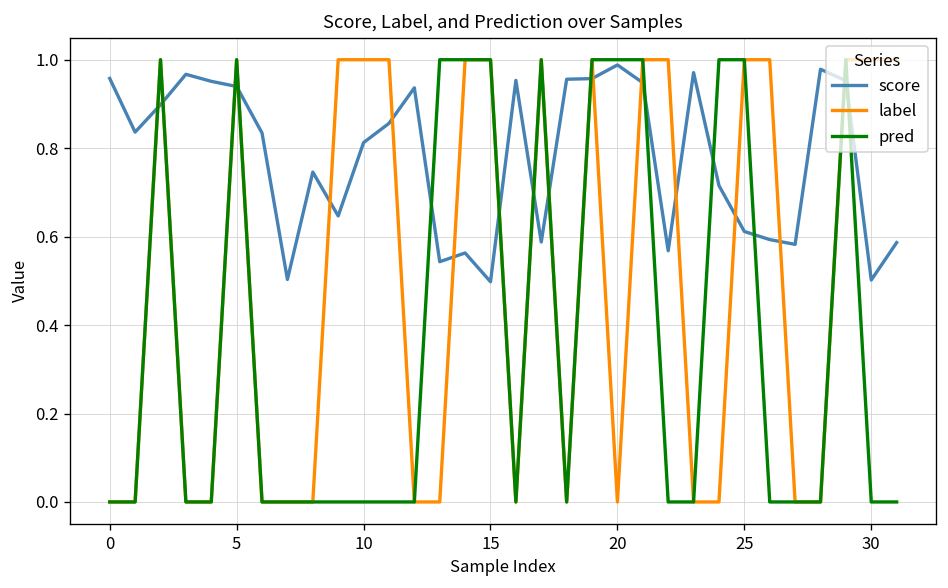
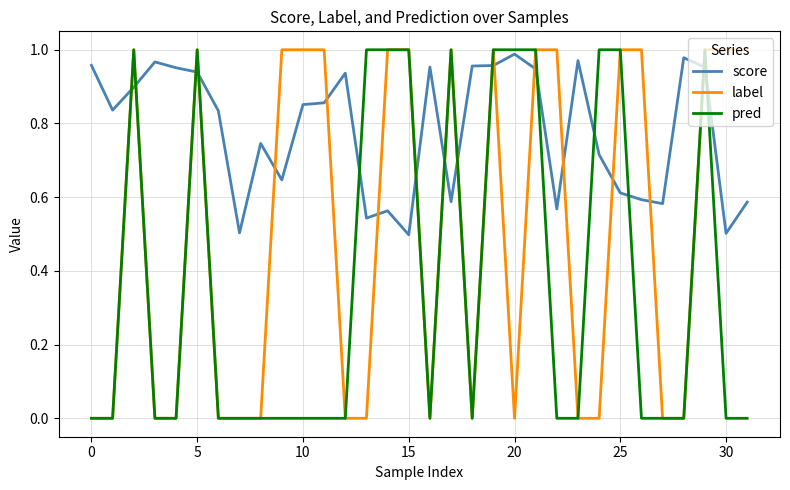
  {
    "score": {
      "0": 0.96,
      "5": 0.94,
-     "10": 0.81,
+     "10": 0.85,
      "15": 0.50,
      "20": 0.99,
      "25": 0.61,
      "30": 0.50
    },
    "label": {
      "10": 1.00,
      "20": 0.00
    },
    "pred": {
      "10": 0.00,
      "20": 1.00,
      "30": 0.00
    }
  }
